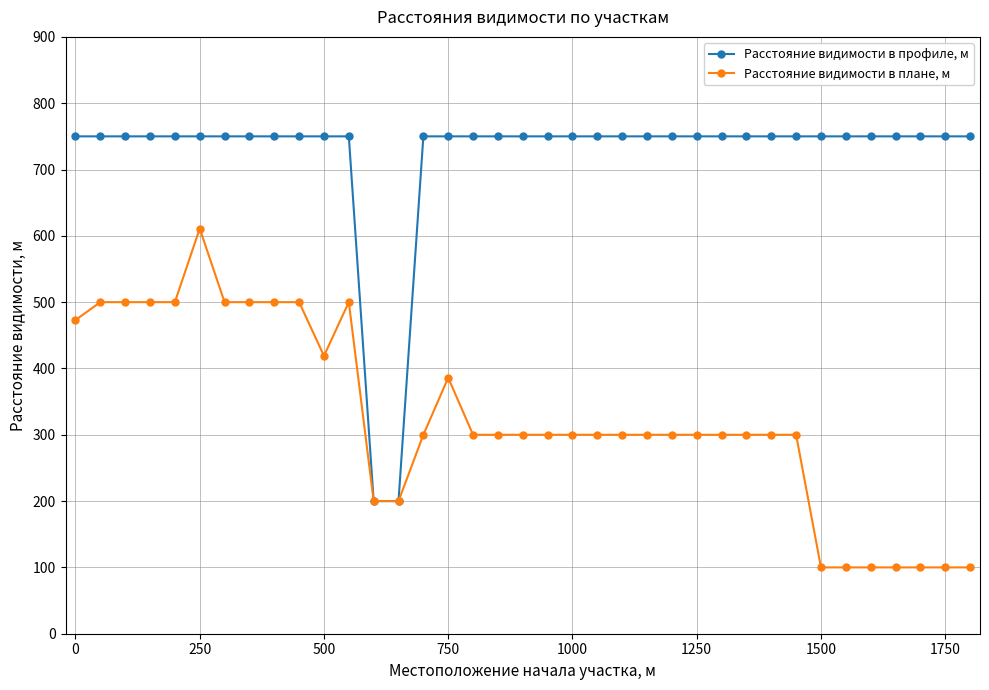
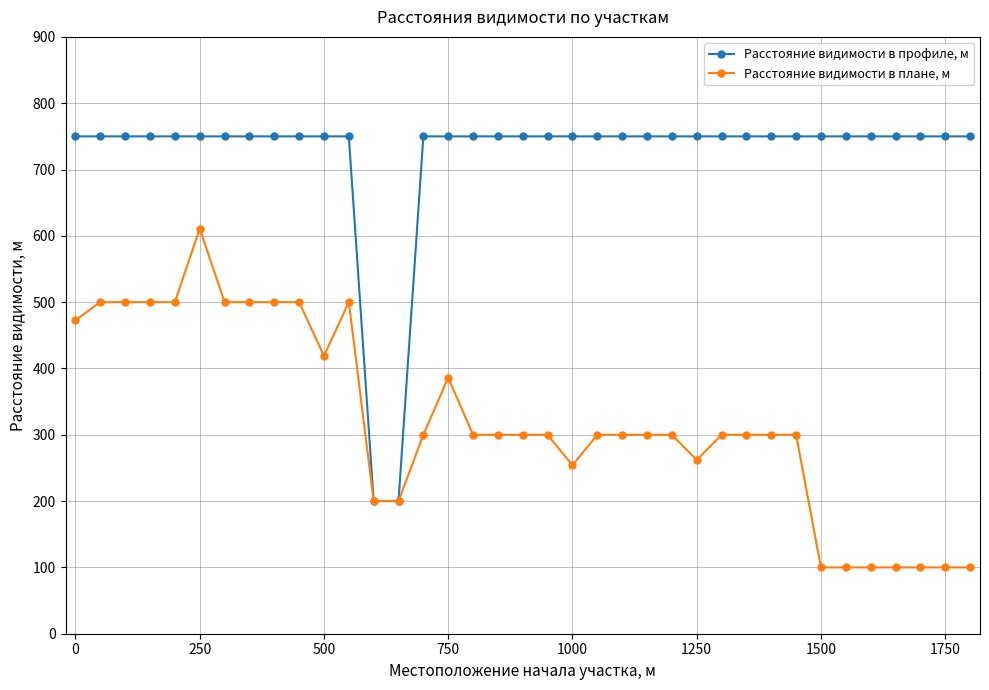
  {
    "Расстояние видимости в профиле, м": {
      "0": 750,
      "250": 750,
      "500": 750,
      "750": 750,
      "1000": 750,
      "1250": 750,
      "1500": 750,
      "1750": 750
    },
    "Расстояние видимости в плане, м": {
      "0": 470,
      "250": 610,
      "500": 420,
      "750": 390,
-     "1000": 300,
-     "1250": 300,
+     "1000": 250,
+     "1250": 260,
      "1500": 100,
      "1750": 100
    }
  }
